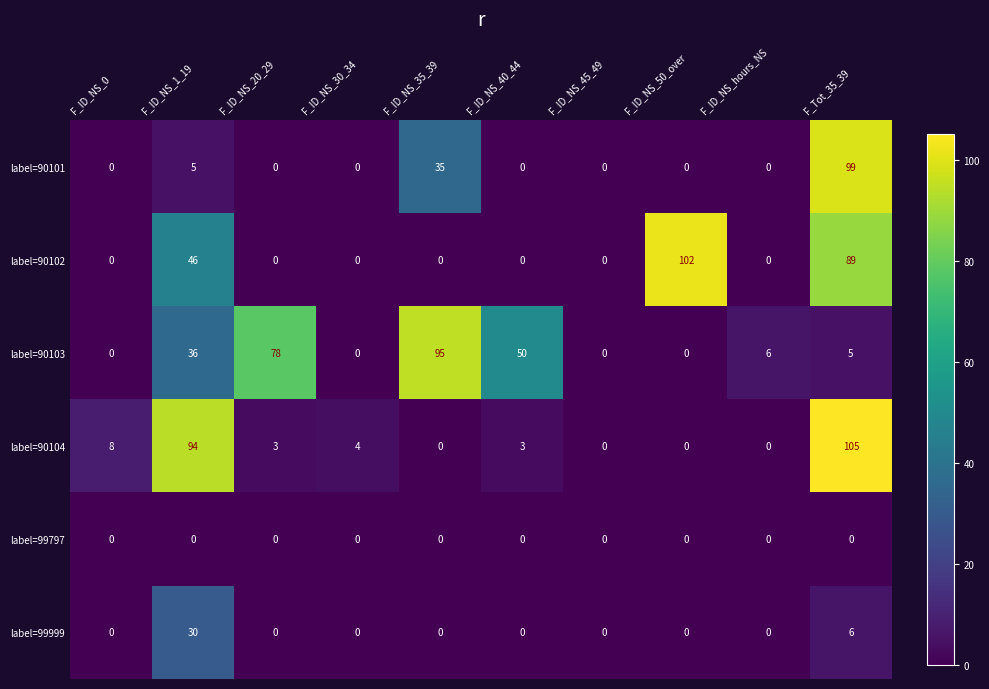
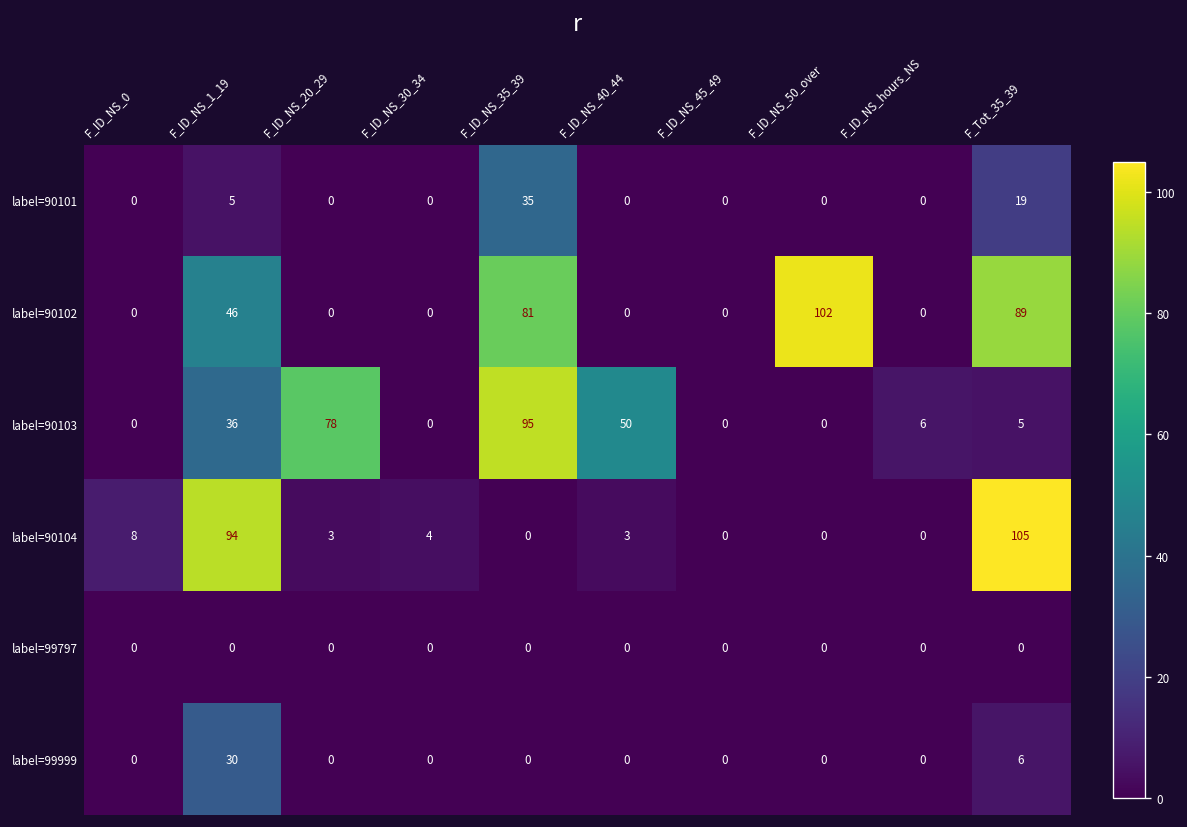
  {
    "label=90101": {
      "F_ID_NS_0": 0,
      "F_ID_NS_1_19": 5,
      "F_ID_NS_20_29": 0,
      "F_ID_NS_30_34": 0,
      "F_ID_NS_35_39": 35,
      "F_ID_NS_40_44": 0,
      "F_ID_NS_45_49": 0,
      "F_ID_NS_50_over": 0,
      "F_ID_NS_hours_NS": 0,
-     "F_Tot_35_39": 99
+     "F_Tot_35_39": 19
    },
    "label=90102": {
      "F_ID_NS_0": 0,
      "F_ID_NS_1_19": 46,
      "F_ID_NS_20_29": 0,
      "F_ID_NS_30_34": 0,
-     "F_ID_NS_35_39": 0,
+     "F_ID_NS_35_39": 81,
      "F_ID_NS_40_44": 0,
      "F_ID_NS_45_49": 0,
      "F_ID_NS_50_over": 102,
      "F_ID_NS_hours_NS": 0,
      "F_Tot_35_39": 89
    },
    "label=90103": {
      "F_ID_NS_0": 0,
      "F_ID_NS_1_19": 36,
      "F_ID_NS_20_29": 78,
      "F_ID_NS_30_34": 0,
      "F_ID_NS_35_39": 95,
      "F_ID_NS_40_44": 50,
      "F_ID_NS_45_49": 0,
      "F_ID_NS_50_over": 0,
      "F_ID_NS_hours_NS": 6,
      "F_Tot_35_39": 5
    },
    "label=90104": {
      "F_ID_NS_0": 8,
      "F_ID_NS_1_19": 94,
      "F_ID_NS_20_29": 3,
      "F_ID_NS_30_34": 4,
      "F_ID_NS_35_39": 0,
      "F_ID_NS_40_44": 3,
      "F_ID_NS_45_49": 0,
      "F_ID_NS_50_over": 0,
      "F_ID_NS_hours_NS": 0,
      "F_Tot_35_39": 105
    },
    "label=99797": {
      "F_ID_NS_0": 0,
      "F_ID_NS_1_19": 0,
      "F_ID_NS_20_29": 0,
      "F_ID_NS_30_34": 0,
      "F_ID_NS_35_39": 0,
      "F_ID_NS_40_44": 0,
      "F_ID_NS_45_49": 0,
      "F_ID_NS_50_over": 0,
      "F_ID_NS_hours_NS": 0,
      "F_Tot_35_39": 0
    },
    "label=99999": {
      "F_ID_NS_0": 0,
      "F_ID_NS_1_19": 30,
      "F_ID_NS_20_29": 0,
      "F_ID_NS_30_34": 0,
      "F_ID_NS_35_39": 0,
      "F_ID_NS_40_44": 0,
      "F_ID_NS_45_49": 0,
      "F_ID_NS_50_over": 0,
      "F_ID_NS_hours_NS": 0,
      "F_Tot_35_39": 6
    }
  }
